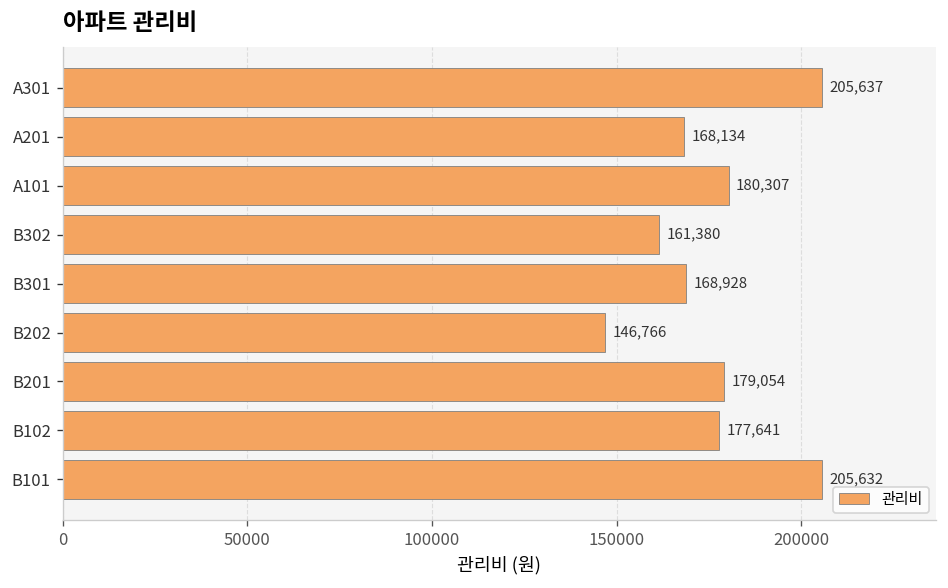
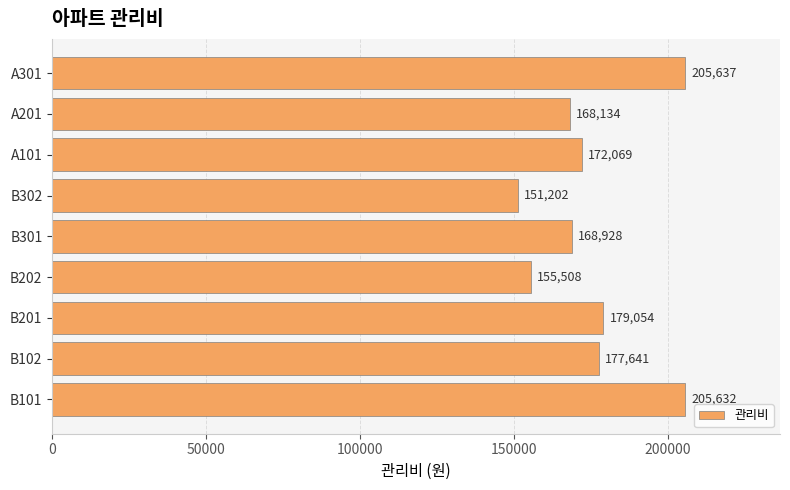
  {
    "A301": "205,637",
    "A201": "168,134",
-   "A101": "180,307",
-   "B302": "161,380",
+   "A101": "172,069",
+   "B302": "151,202",
    "B301": "168,928",
-   "B202": "146,766",
+   "B202": "155,508",
    "B201": "179,054",
    "B102": "177,641"
  }
